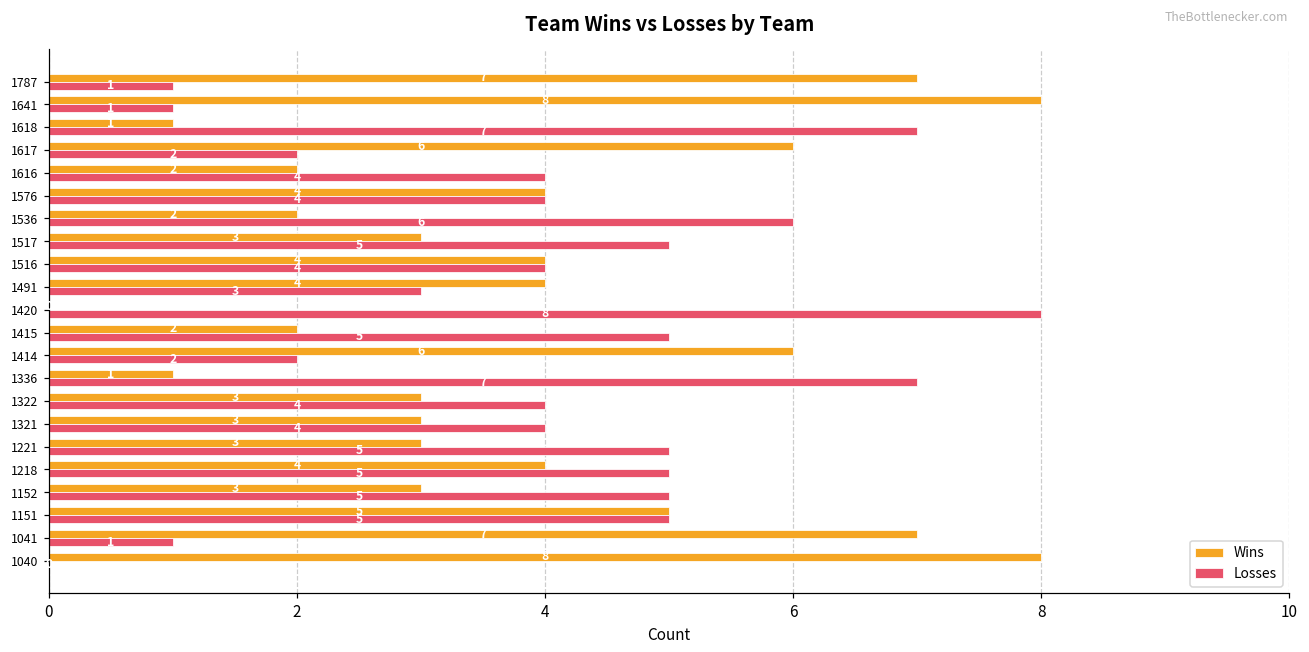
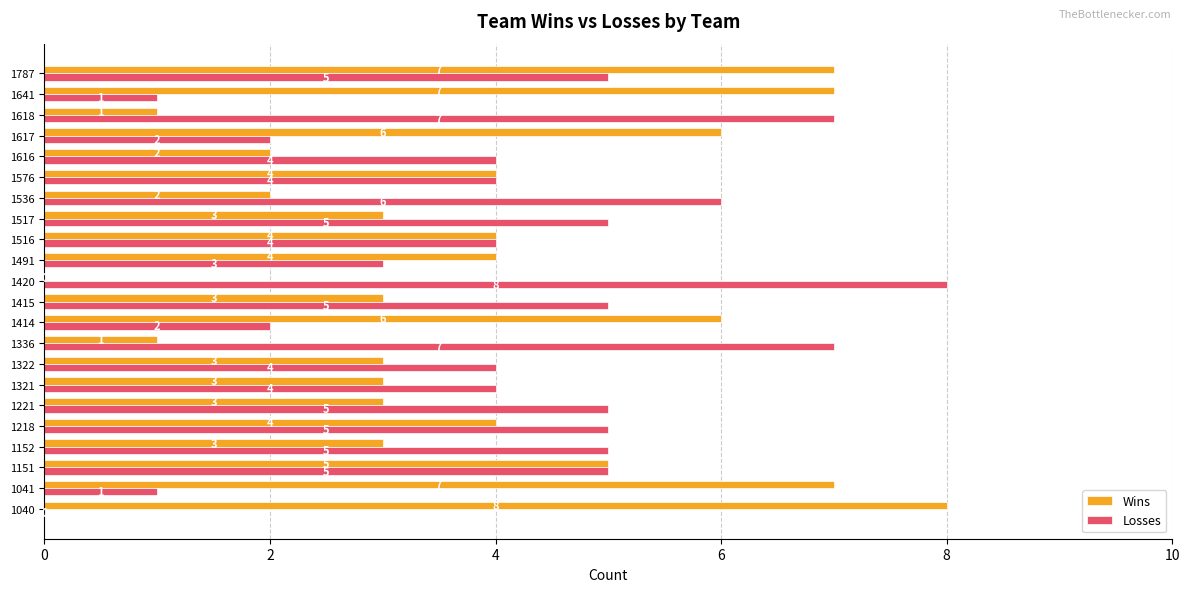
  {
    "Wins": {
-     "1641": 8,
+     "1641": 7,
      "1618": 1,
      "1616": 2,
      "1536": 2,
      "1517": 3,
      "1491": 4,
-     "1415": 2,
+     "1415": 3,
      "1336": 1,
      "1322": 3,
      "1321": 3,
      "1221": 3,
      "1218": 4,
      "1152": 3
    },
    "Losses": {
-     "1787": 1,
+     "1787": 5,
      "1641": 1,
      "1617": 2,
      "1616": 4,
      "1576": 4,
      "1517": 5,
      "1516": 4,
      "1491": 3,
      "1414": 2,
      "1322": 4,
      "1321": 4,
      "1221": 5,
      "1152": 5,
      "1151": 5,
      "1041": 1
    }
  }
